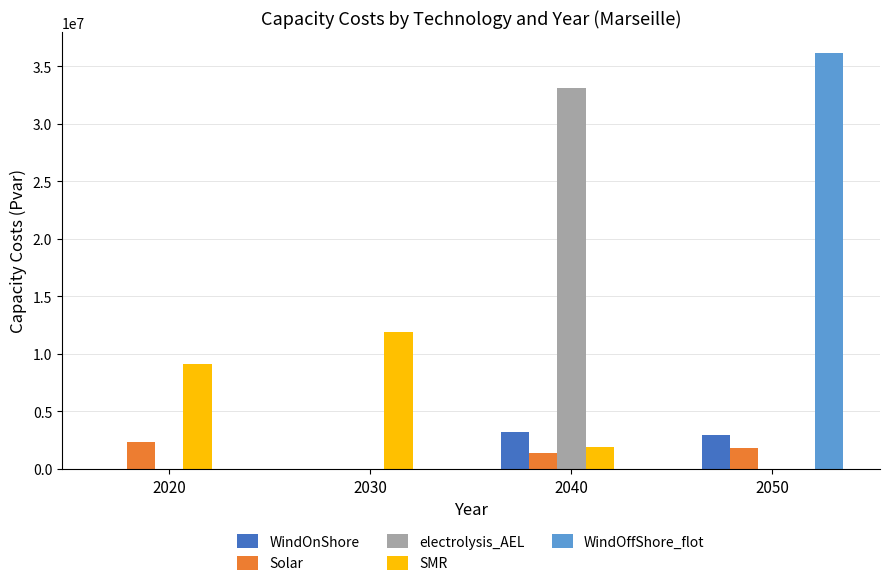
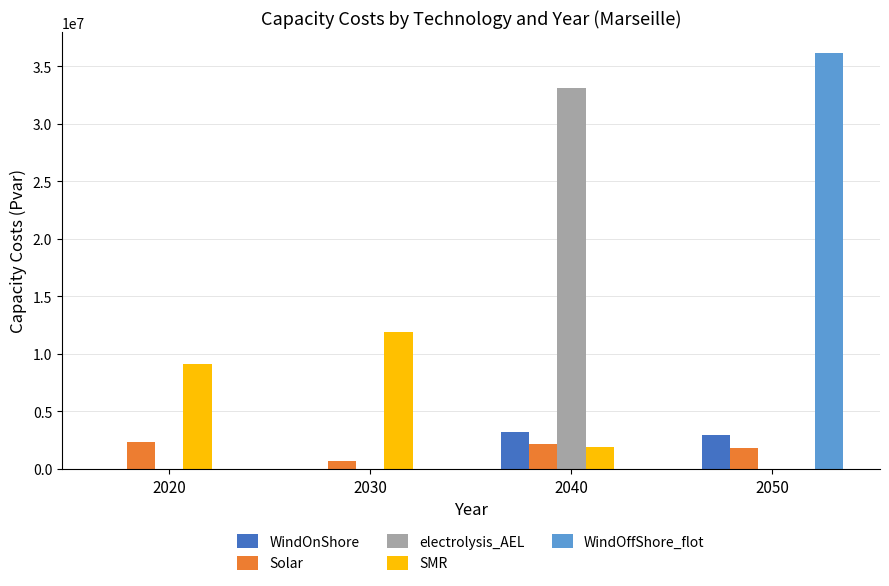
  {
    "Solar": {
      "2020": 2300000,
-     "2030": 0,
-     "2040": 1400000,
+     "2030": 700000,
+     "2040": 2200000,
      "2050": 1800000
    },
    "electrolysis_AEL": {
      "2020": 0,
      "2030": 0,
      "2040": 33200000,
      "2050": 0
    },
    "SMR": {
      "2020": 9100000,
      "2030": 11900000,
      "2040": 1900000,
      "2050": 0
    }
  }
